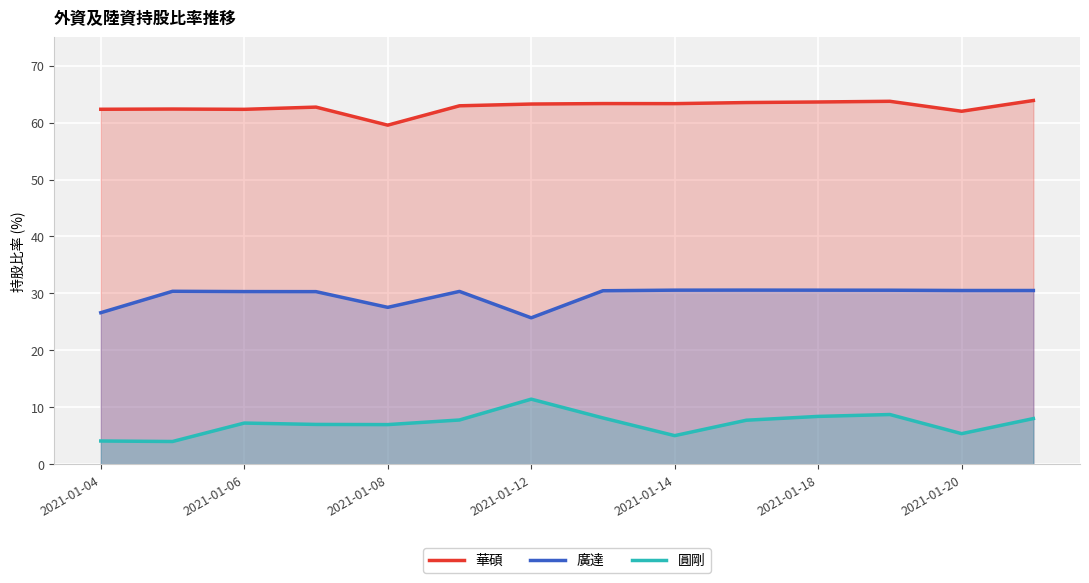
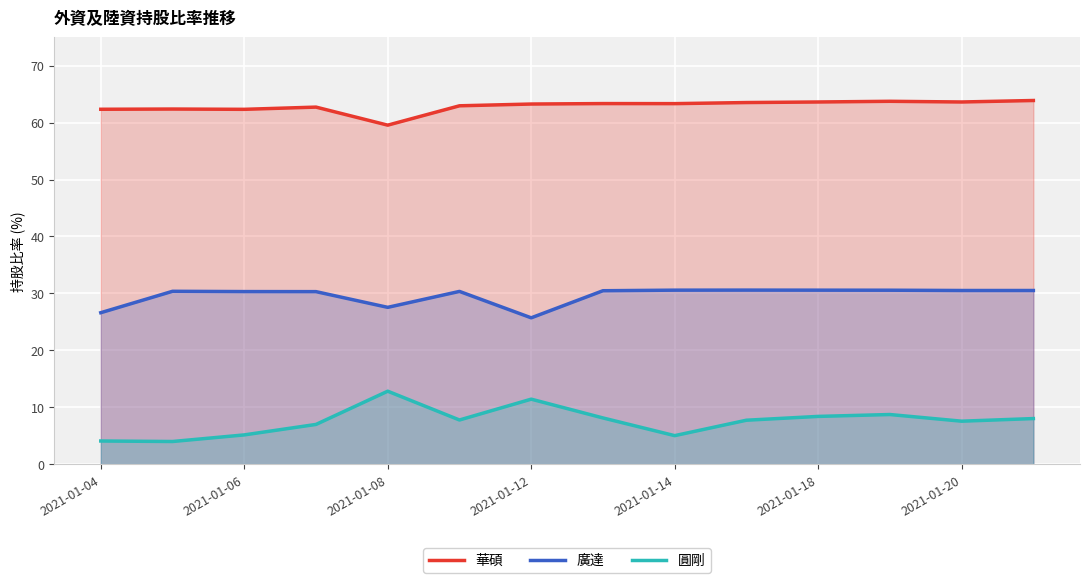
  {
    "華碩": {
      "2021-01-04": 62,
      "2021-01-06": 62,
      "2021-01-08": 60,
      "2021-01-12": 63,
      "2021-01-14": 63,
      "2021-01-18": 64,
-     "2021-01-20": 62
+     "2021-01-20": 64
    },
    "廣達": {
      "2021-01-04": 27,
      "2021-01-06": 30,
      "2021-01-08": 28,
      "2021-01-12": 26,
      "2021-01-14": 31,
      "2021-01-18": 31,
      "2021-01-20": 31
    },
    "圓剛": {
      "2021-01-04": 4,
-     "2021-01-06": 7,
-     "2021-01-08": 7,
+     "2021-01-06": 5,
+     "2021-01-08": 13,
      "2021-01-12": 11,
      "2021-01-14": 5,
      "2021-01-18": 8,
-     "2021-01-20": 5
+     "2021-01-20": 8
    }
  }
